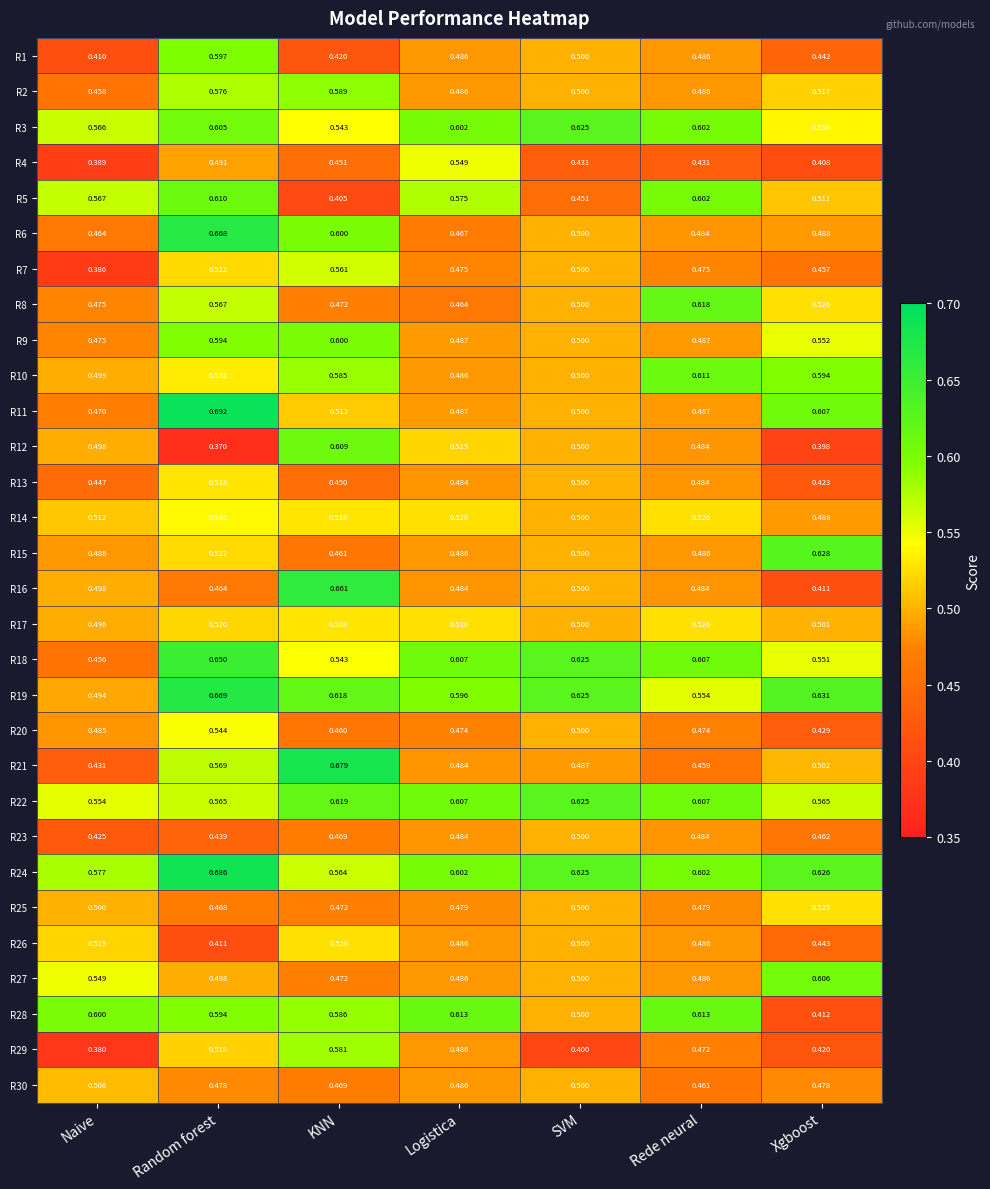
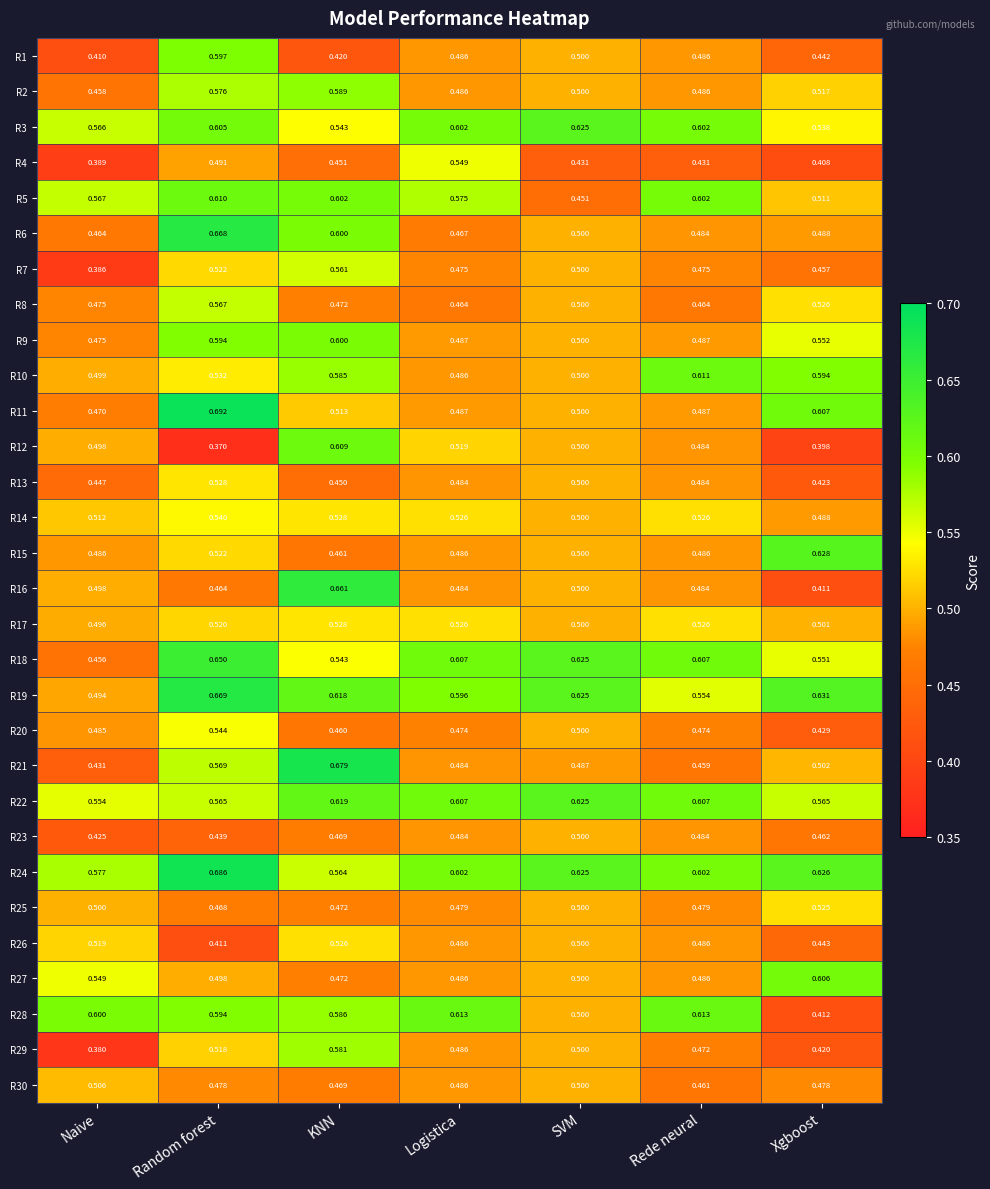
  {
    "R5": {
      "Naive": 0.567,
      "Random forest": 0.610,
-     "KNN": 0.405,
+     "KNN": 0.602,
      "Logistica": 0.575,
      "SVM": 0.451,
      "Rede neural": 0.602,
      "Xgboost": 0.511
    },
    "R8": {
      "Naive": 0.475,
      "Random forest": 0.567,
      "KNN": 0.472,
      "Logistica": 0.464,
      "SVM": 0.500,
-     "Rede neural": 0.618,
+     "Rede neural": 0.464,
      "Xgboost": 0.526
    },
    "R29": {
      "Naive": 0.380,
      "Random forest": 0.518,
      "KNN": 0.581,
      "Logistica": 0.486,
-     "SVM": 0.400,
+     "SVM": 0.500,
      "Rede neural": 0.472,
      "Xgboost": 0.420
    }
  }
